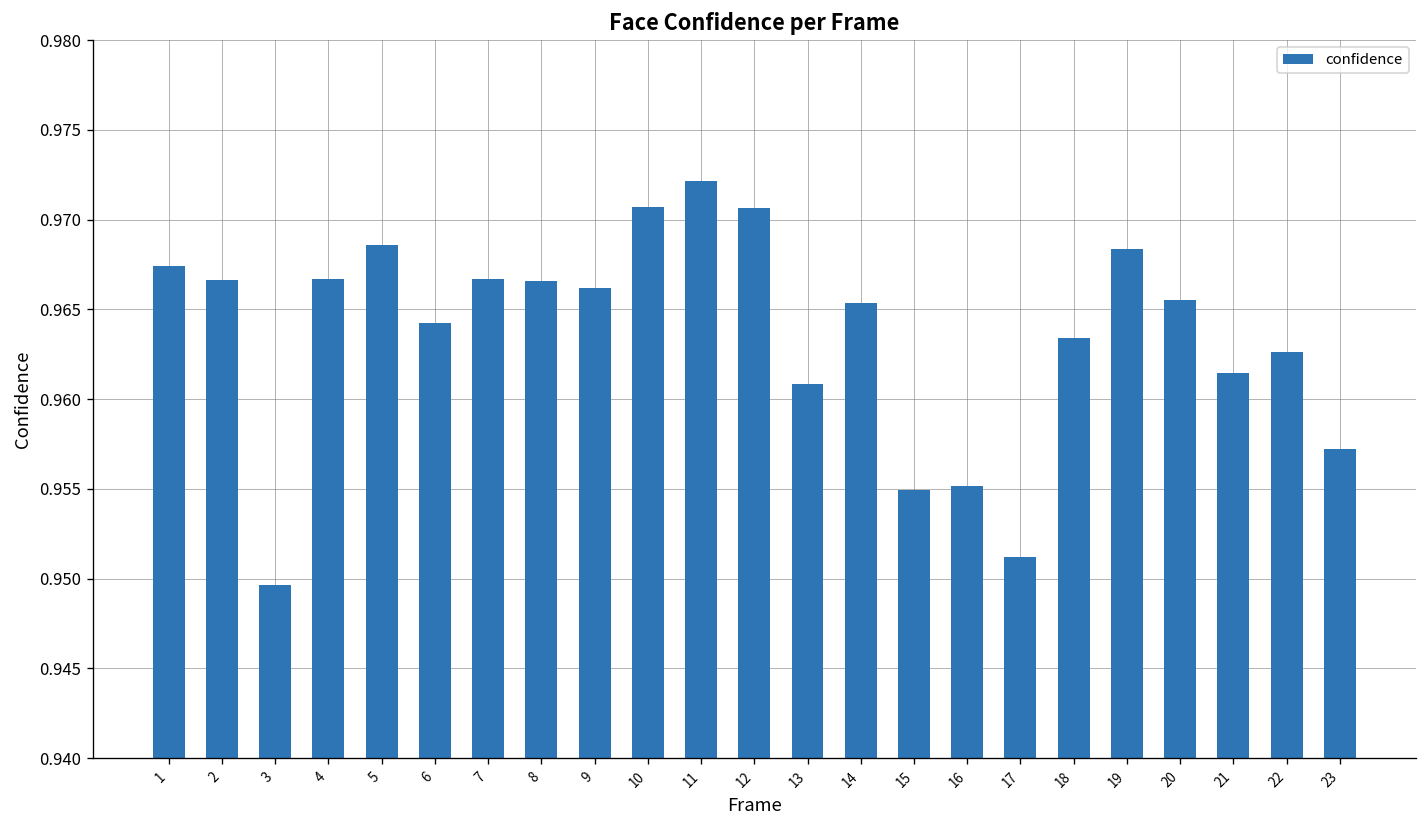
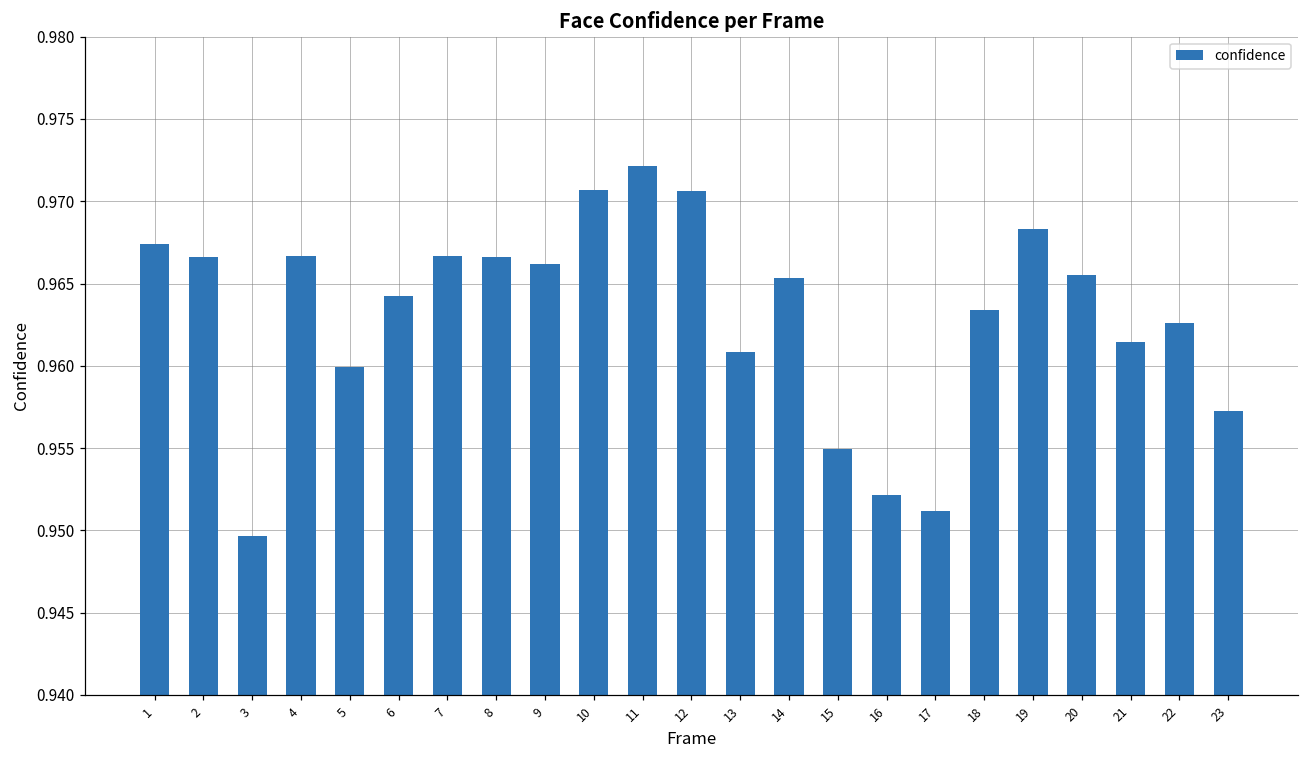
  {
    "1": 0.9674,
    "2": 0.9666,
    "3": 0.9496,
    "4": 0.9667,
-   "5": 0.9686,
+   "5": 0.9599,
    "6": 0.9642,
    "7": 0.9667,
    "8": 0.9666,
    "9": 0.9662,
    "10": 0.9707,
    "11": 0.9721,
    "12": 0.9707,
    "13": 0.9608,
    "14": 0.9654,
    "15": 0.9549,
-   "16": 0.9551,
+   "16": 0.9522,
    "17": 0.9512,
    "18": 0.9634,
    "19": 0.9683,
    "20": 0.9655,
    "21": 0.9614,
    "22": 0.9626,
    "23": 0.9572
  }
